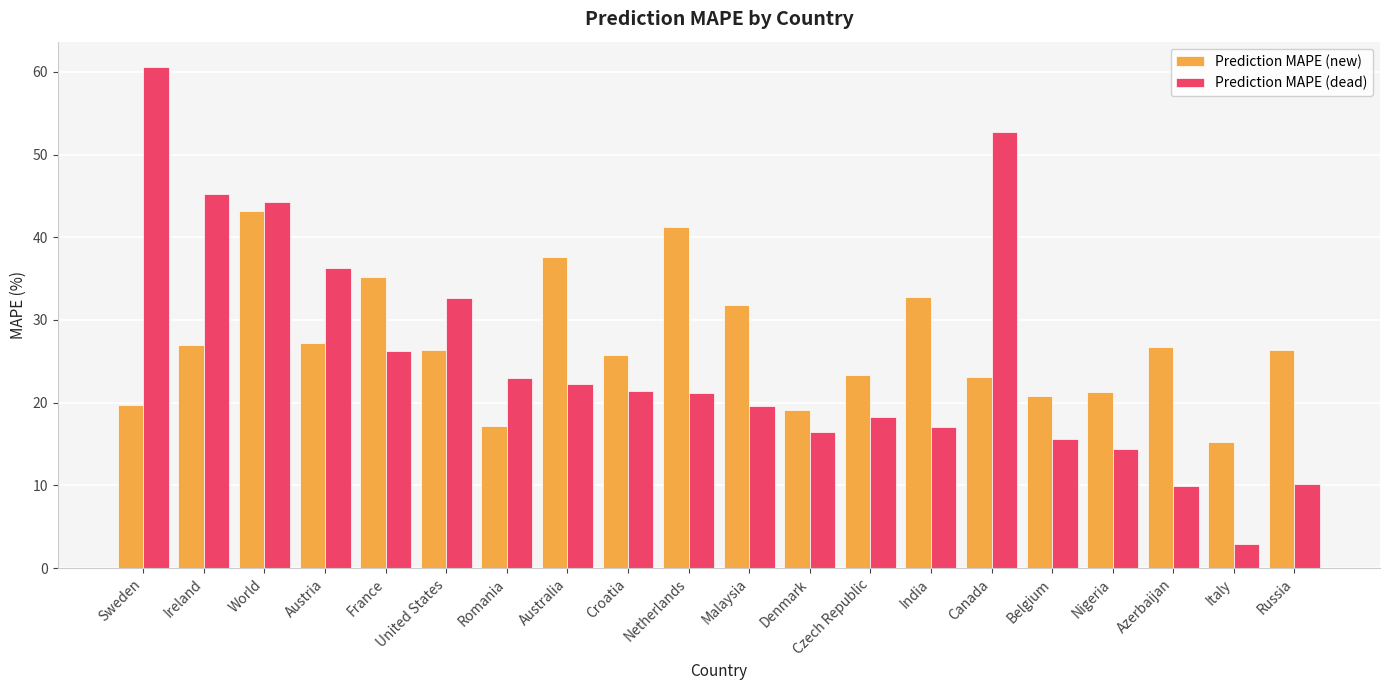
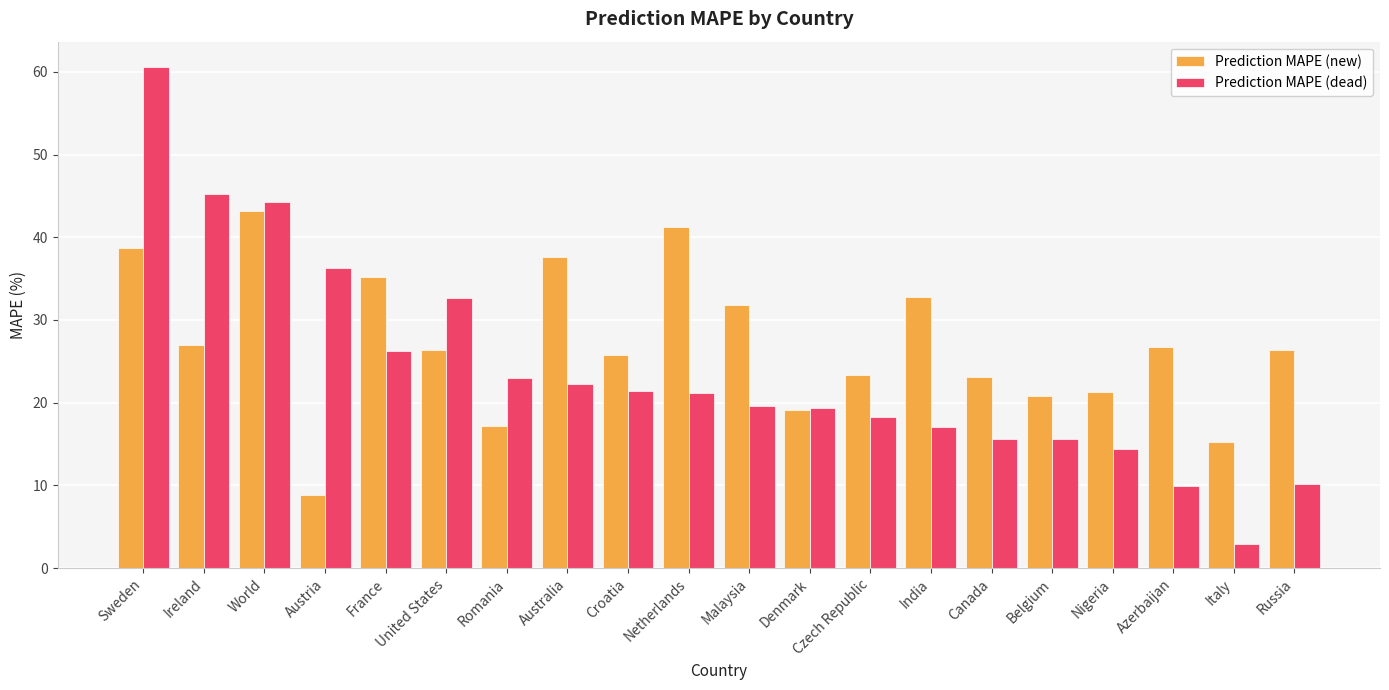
  {
    "Prediction MAPE (new)": {
-     "Sweden": 20,
+     "Sweden": 39,
      "Ireland": 27,
      "World": 43,
-     "Austria": 27,
+     "Austria": 9,
      "France": 35,
      "United States": 26,
      "Romania": 17,
      "Australia": 38,
      "Croatia": 26,
      "Netherlands": 41,
      "Malaysia": 32,
      "Denmark": 19,
      "Czech Republic": 23,
      "India": 33,
      "Canada": 23,
      "Belgium": 21,
      "Nigeria": 21,
      "Azerbaijan": 27,
      "Italy": 15,
      "Russia": 26
    },
    "Prediction MAPE (dead)": {
      "Sweden": 61,
      "Ireland": 45,
      "World": 44,
      "Austria": 36,
      "France": 26,
      "United States": 33,
      "Romania": 23,
      "Australia": 22,
      "Croatia": 21,
      "Netherlands": 21,
      "Malaysia": 20,
-     "Denmark": 16,
+     "Denmark": 19,
      "Czech Republic": 18,
      "India": 17,
-     "Canada": 53,
+     "Canada": 16,
      "Belgium": 16,
      "Nigeria": 14,
      "Azerbaijan": 10,
      "Italy": 3,
      "Russia": 10
    }
  }
